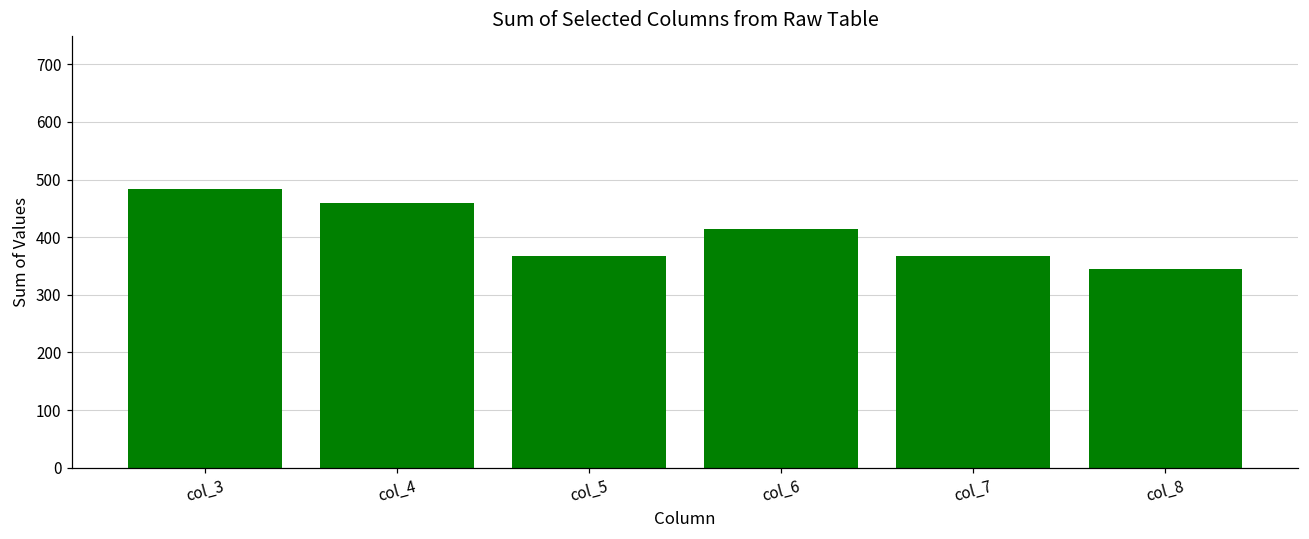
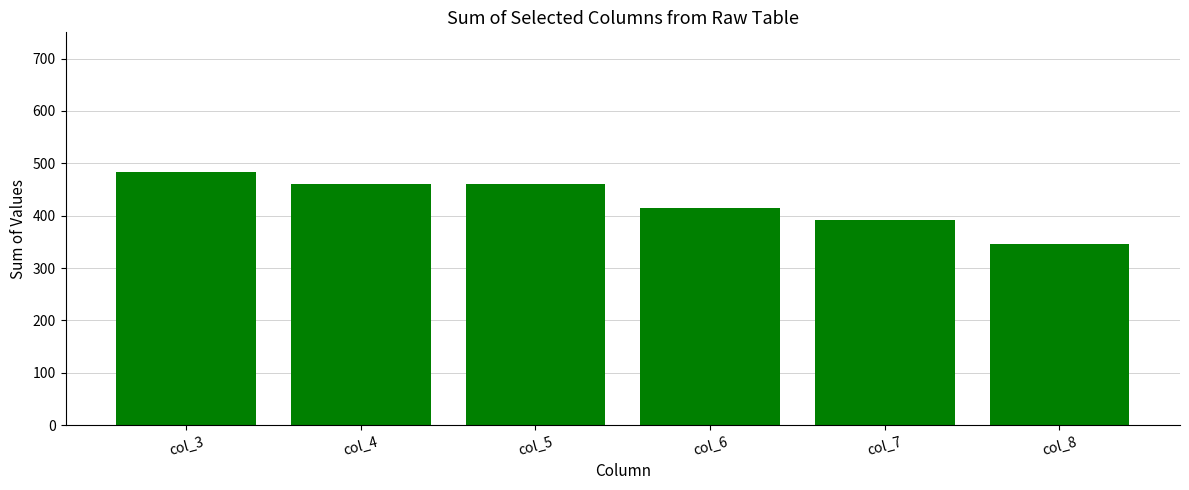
  {
    "col_3": 480,
    "col_4": 460,
-   "col_5": 370,
+   "col_5": 460,
    "col_6": 410,
-   "col_7": 370,
+   "col_7": 390,
    "col_8": 350
  }
